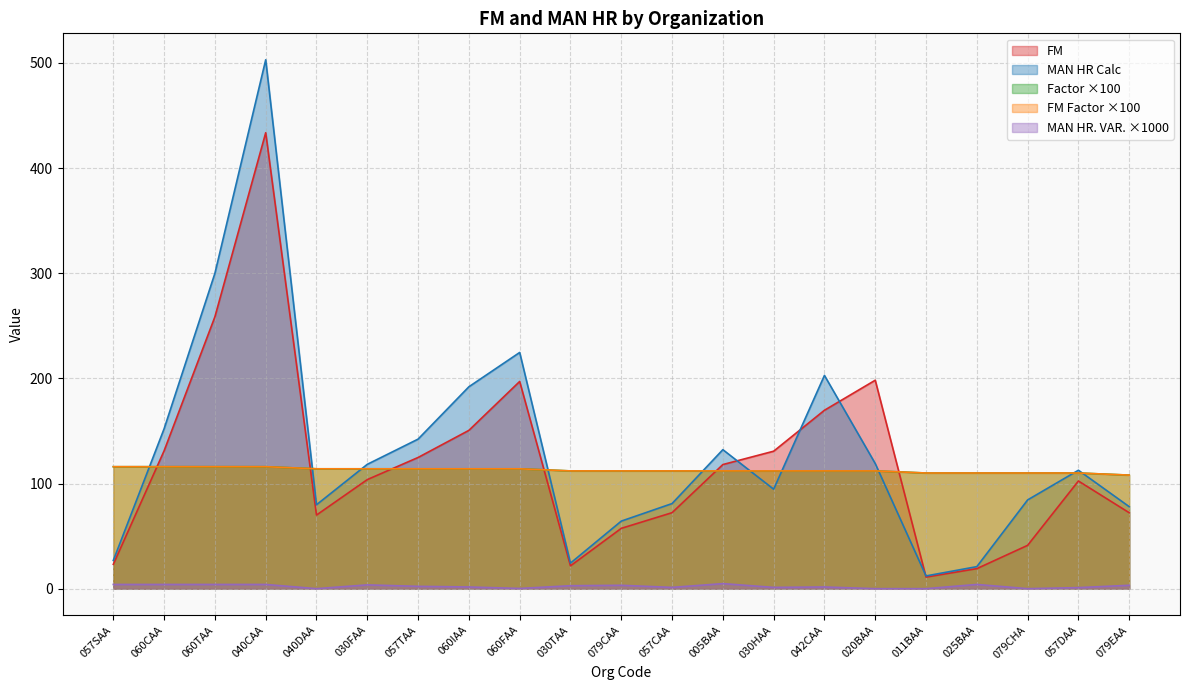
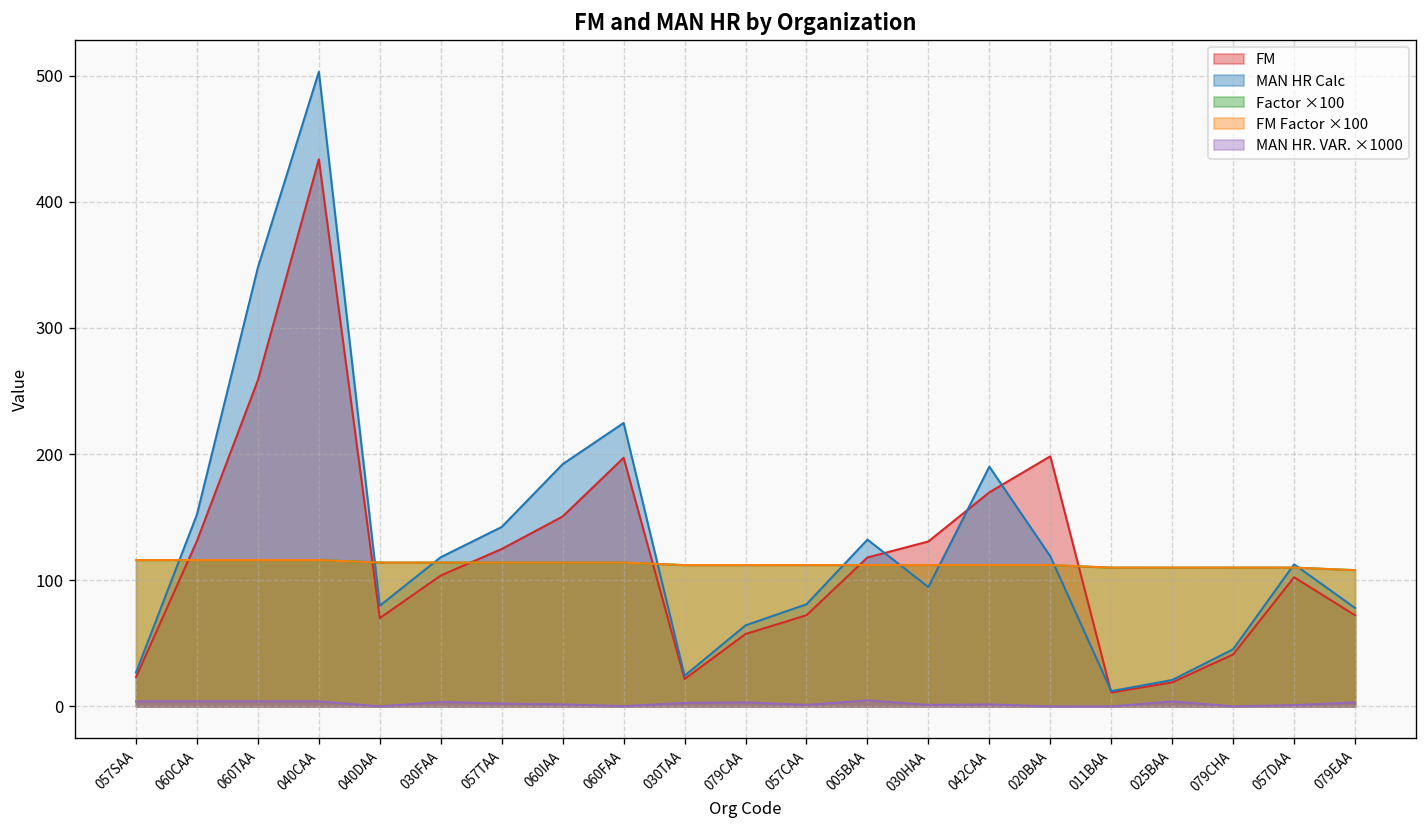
  {
    "MAN HR Calc": {
      "057SAA": 27,
      "060CAA": 152,
-     "060TAA": 300,
+     "060TAA": 348,
      "040CAA": 503,
      "040DAA": 80,
      "030FAA": 118,
      "057TAA": 142,
      "060IAA": 192,
      "060FAA": 225,
      "030TAA": 24,
      "079CAA": 64,
      "057CAA": 81,
      "005BAA": 132,
      "030HAA": 95,
-     "042CAA": 203,
+     "042CAA": 190,
      "020BAA": 119,
-     "079CHA": 84,
+     "079CHA": 45,
      "057DAA": 113,
      "079EAA": 78
    },
    "MAN HR. VAR. ×1000": {
      "057SAA": 4,
      "060CAA": 4,
      "060TAA": 4,
      "040CAA": 4,
      "040DAA": 0,
      "030FAA": 4,
      "057TAA": 2,
      "060IAA": 2,
      "060FAA": 0,
      "030TAA": 3,
      "079CAA": 3,
      "057CAA": 1,
      "005BAA": 5,
      "030HAA": 1,
      "042CAA": 2,
      "020BAA": 0,
      "011BAA": 0,
      "025BAA": 4,
      "079CHA": 0,
      "057DAA": 1,
      "079EAA": 3
    }
  }
